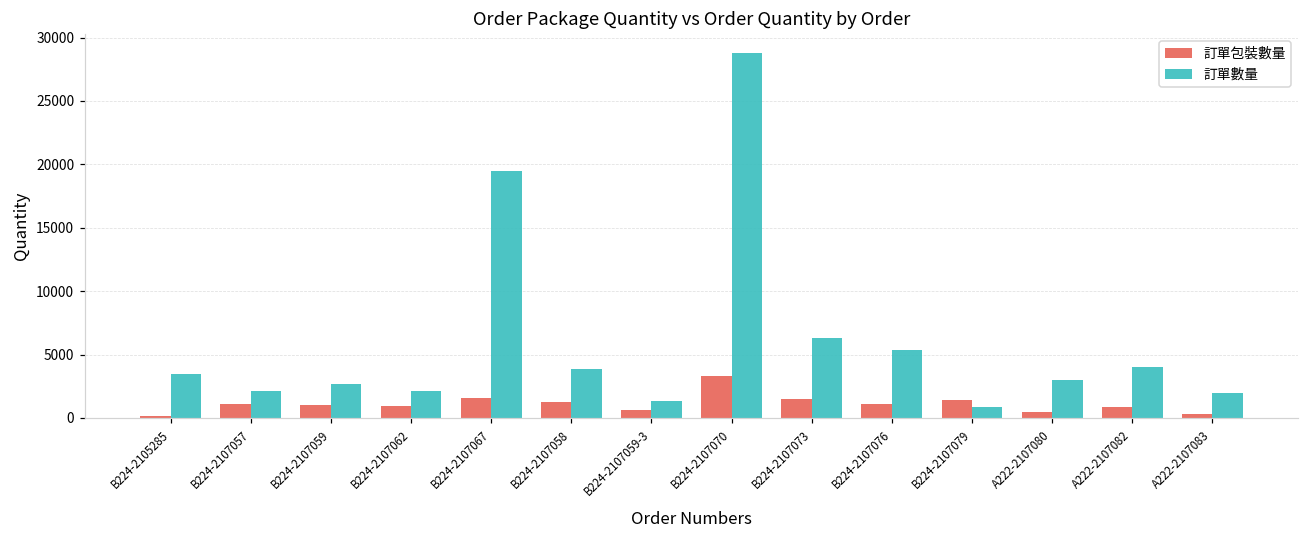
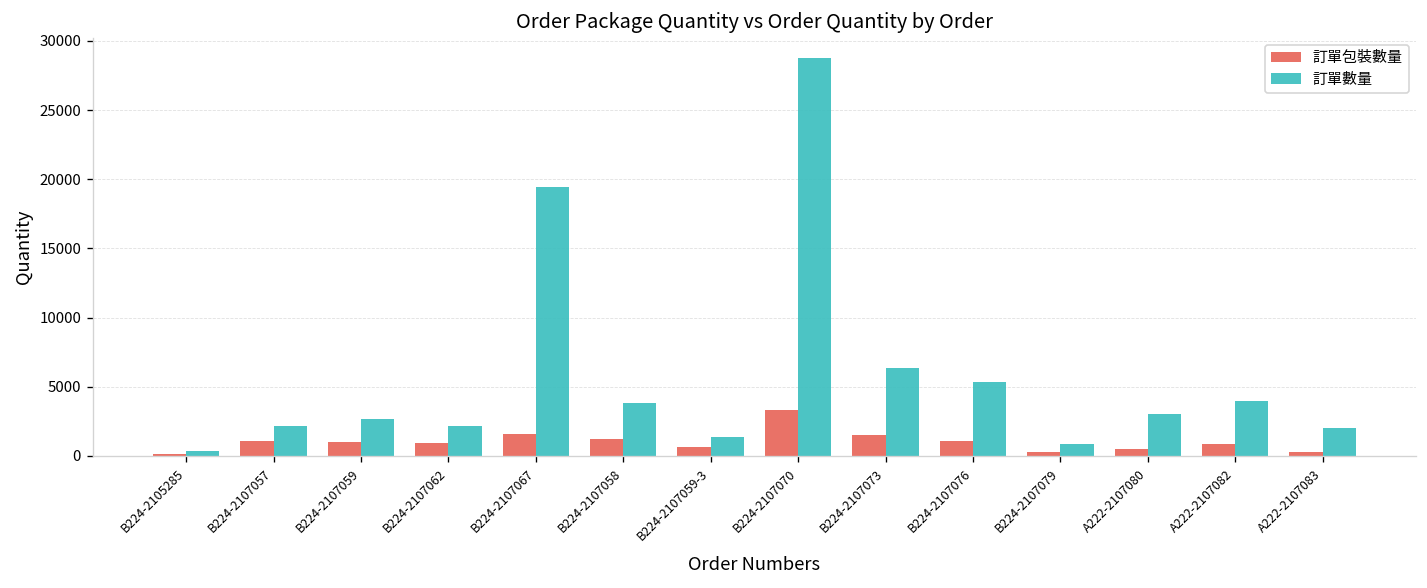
  {
    "訂單包裝數量": {
      "B224-2107057": 1100,
      "B224-2107059": 1000,
      "B224-2107062": 900,
      "B224-2107067": 1600,
      "B224-2107058": 1300,
      "B224-2107059-3": 600,
      "B224-2107070": 3300,
      "B224-2107073": 1500,
      "B224-2107076": 1100,
-     "B224-2107079": 1400,
+     "B224-2107079": 300,
      "A222-2107080": 500,
      "A222-2107082": 900,
      "A222-2107083": 300
    },
    "訂單數量": {
-     "B224-2105285": 3500,
+     "B224-2105285": 400,
      "B224-2107057": 2200,
      "B224-2107059": 2700,
      "B224-2107062": 2200,
      "B224-2107067": 19400,
      "B224-2107058": 3800,
      "B224-2107059-3": 1300,
      "B224-2107070": 28800,
      "B224-2107073": 6300,
      "B224-2107076": 5400,
      "B224-2107079": 900,
      "A222-2107080": 3000,
      "A222-2107082": 4000,
      "A222-2107083": 2000
    }
  }
